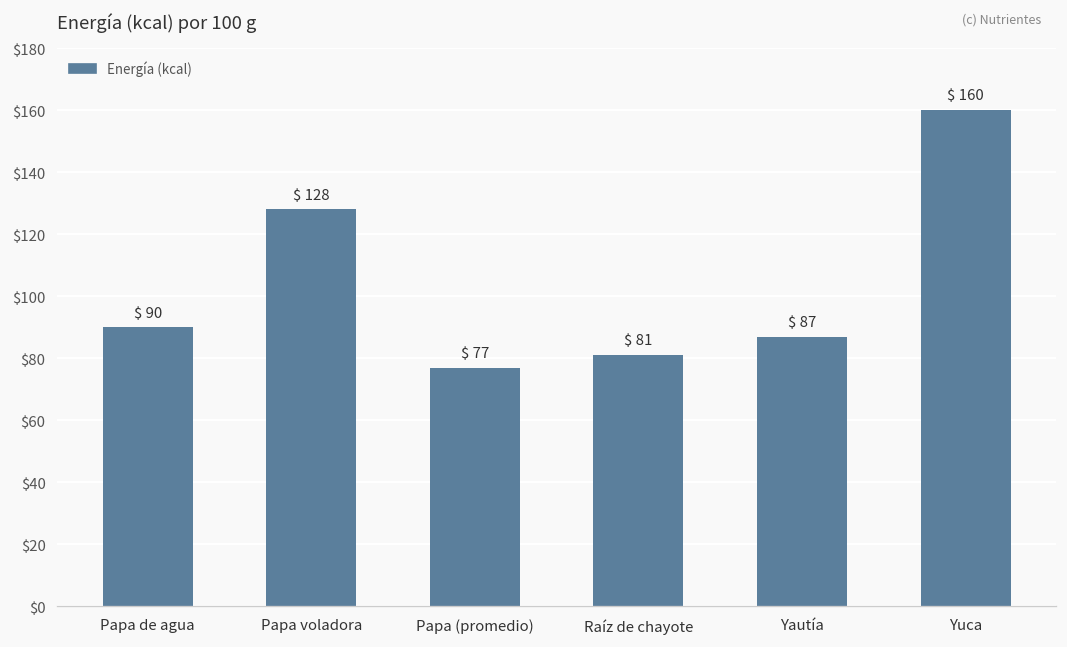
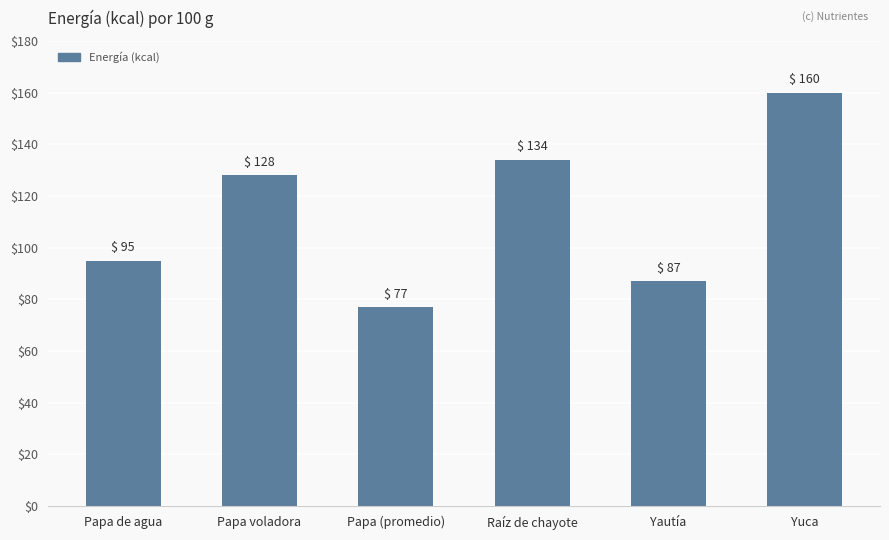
  {
-   "Papa de agua": 90,
+   "Papa de agua": 95,
    "Papa voladora": 128,
    "Papa (promedio)": 77,
-   "Raíz de chayote": 81,
+   "Raíz de chayote": 134,
    "Yautía": 87,
    "Yuca": 160
  }
